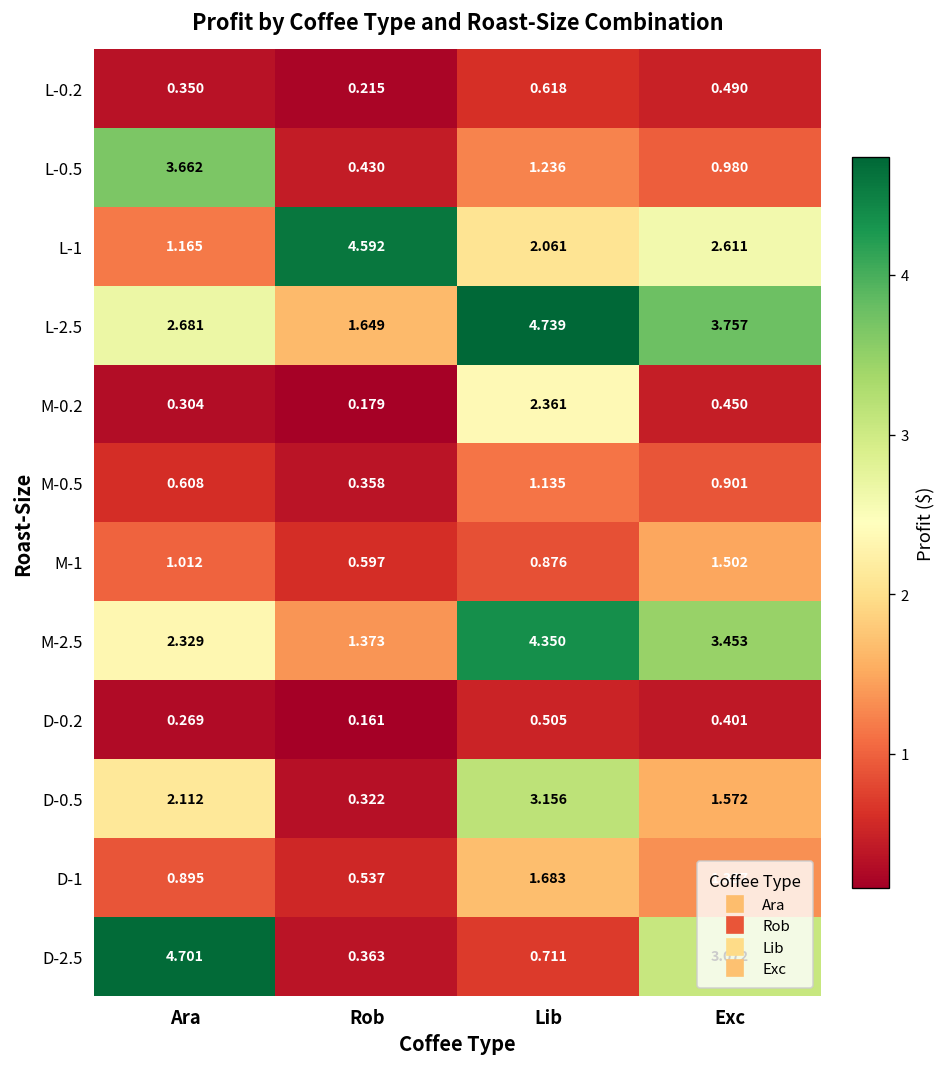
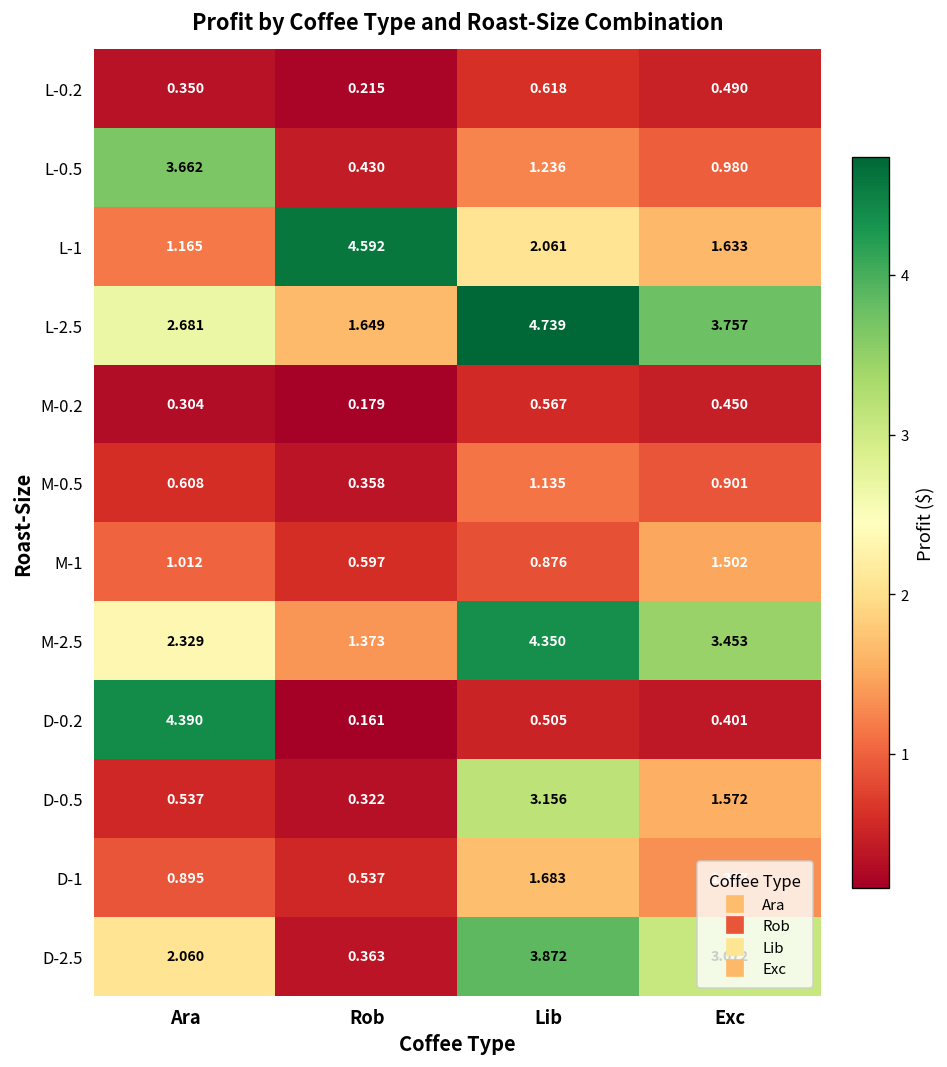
  {
    "L-0.2": {
      "Ara": 0.350,
      "Rob": 0.215,
      "Lib": 0.618,
      "Exc": 0.490
    },
    "L-0.5": {
      "Ara": 3.662,
      "Rob": 0.430,
      "Lib": 1.236,
      "Exc": 0.980
    },
    "L-1": {
      "Ara": 1.165,
      "Rob": 4.592,
      "Lib": 2.061,
-     "Exc": 2.611
+     "Exc": 1.633
    },
    "L-2.5": {
      "Ara": 2.681,
      "Rob": 1.649,
      "Lib": 4.739,
      "Exc": 3.757
    },
    "M-0.2": {
      "Ara": 0.304,
      "Rob": 0.179,
-     "Lib": 2.361,
+     "Lib": 0.567,
      "Exc": 0.450
    },
    "M-0.5": {
      "Ara": 0.608,
      "Rob": 0.358,
      "Lib": 1.135,
      "Exc": 0.901
    },
    "M-1": {
      "Ara": 1.012,
      "Rob": 0.597,
      "Lib": 0.876,
      "Exc": 1.502
    },
    "M-2.5": {
      "Ara": 2.329,
      "Rob": 1.373,
      "Lib": 4.350,
      "Exc": 3.453
    },
    "D-0.2": {
-     "Ara": 0.269,
+     "Ara": 4.390,
      "Rob": 0.161,
      "Lib": 0.505,
      "Exc": 0.401
    },
    "D-0.5": {
-     "Ara": 2.112,
+     "Ara": 0.537,
      "Rob": 0.322,
      "Lib": 3.156,
      "Exc": 1.572
    },
    "D-1": {
      "Ara": 0.895,
      "Rob": 0.537,
      "Lib": 1.683
    },
    "D-2.5": {
-     "Ara": 4.701,
+     "Ara": 2.060,
      "Rob": 0.363,
-     "Lib": 0.711
+     "Lib": 3.872
    }
  }
